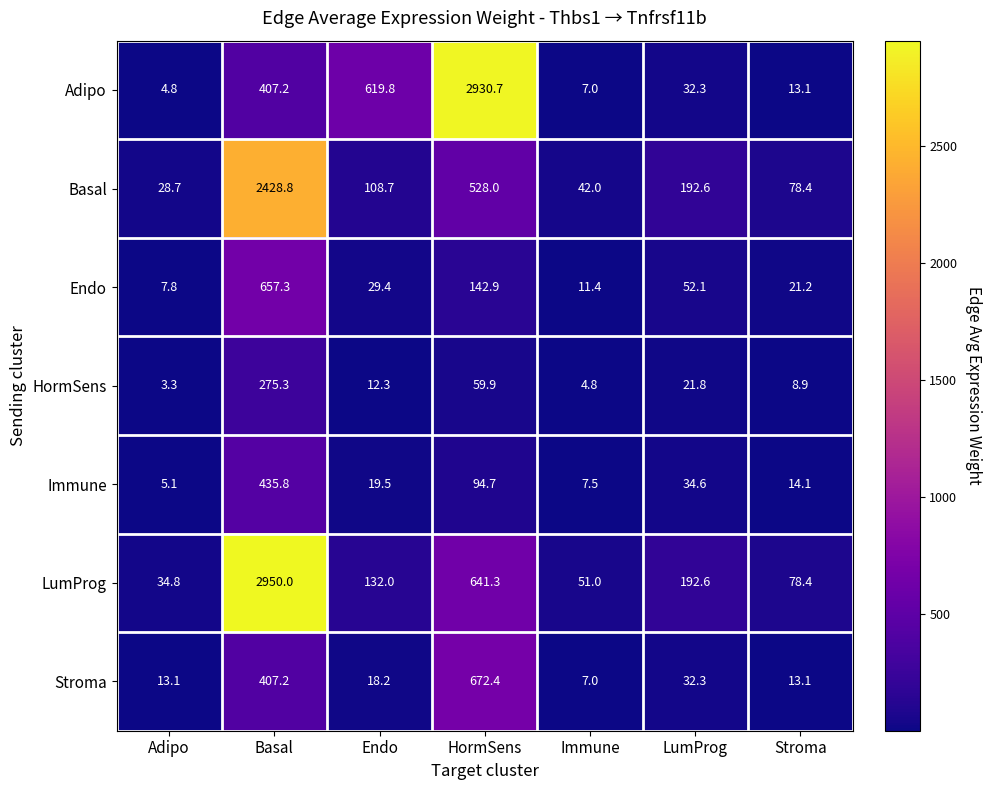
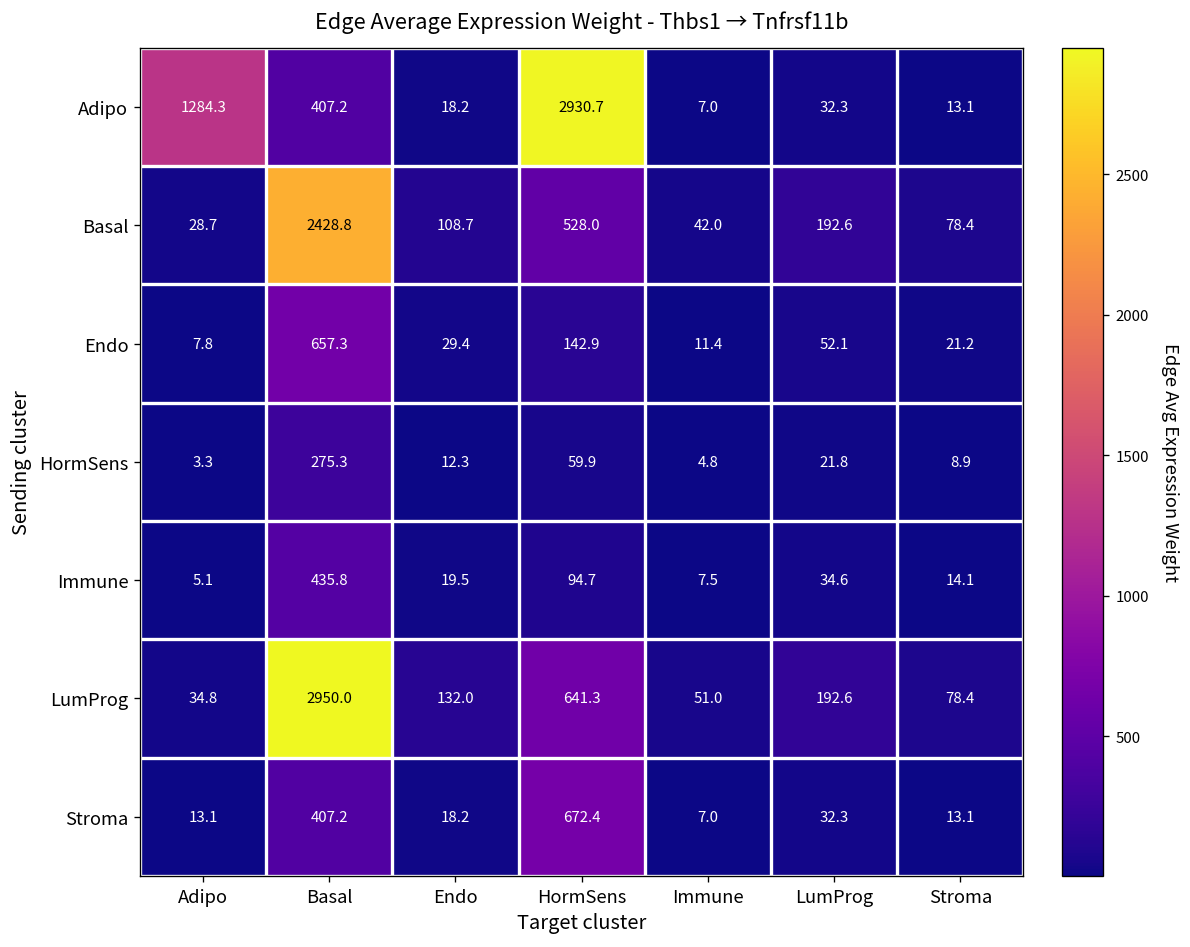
  {
    "Adipo": {
-     "Adipo": 4.8,
+     "Adipo": 1284.3,
      "Basal": 407.2,
-     "Endo": 619.8,
+     "Endo": 18.2,
      "HormSens": 2930.7,
      "Immune": 7.0,
      "LumProg": 32.3,
      "Stroma": 13.1
    },
    "Basal": {
      "Adipo": 28.7,
      "Basal": 2428.8,
      "Endo": 108.7,
      "HormSens": 528.0,
      "Immune": 42.0,
      "LumProg": 192.6,
      "Stroma": 78.4
    },
    "Endo": {
      "Adipo": 7.8,
      "Basal": 657.3,
      "Endo": 29.4,
      "HormSens": 142.9,
      "Immune": 11.4,
      "LumProg": 52.1,
      "Stroma": 21.2
    },
    "HormSens": {
      "Adipo": 3.3,
      "Basal": 275.3,
      "Endo": 12.3,
      "HormSens": 59.9,
      "Immune": 4.8,
      "LumProg": 21.8,
      "Stroma": 8.9
    },
    "Immune": {
      "Adipo": 5.1,
      "Basal": 435.8,
      "Endo": 19.5,
      "HormSens": 94.7,
      "Immune": 7.5,
      "LumProg": 34.6,
      "Stroma": 14.1
    },
    "LumProg": {
      "Adipo": 34.8,
      "Basal": 2950.0,
      "Endo": 132.0,
      "HormSens": 641.3,
      "Immune": 51.0,
      "LumProg": 192.6,
      "Stroma": 78.4
    },
    "Stroma": {
      "Adipo": 13.1,
      "Basal": 407.2,
      "Endo": 18.2,
      "HormSens": 672.4,
      "Immune": 7.0,
      "LumProg": 32.3,
      "Stroma": 13.1
    }
  }
